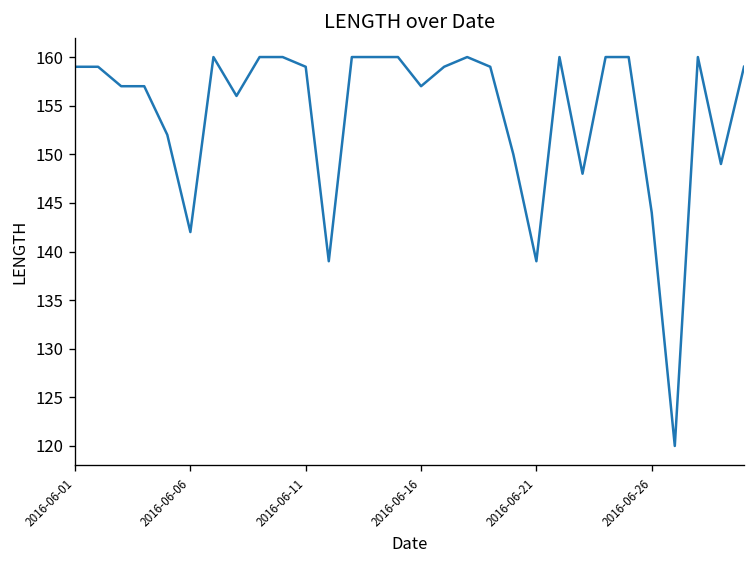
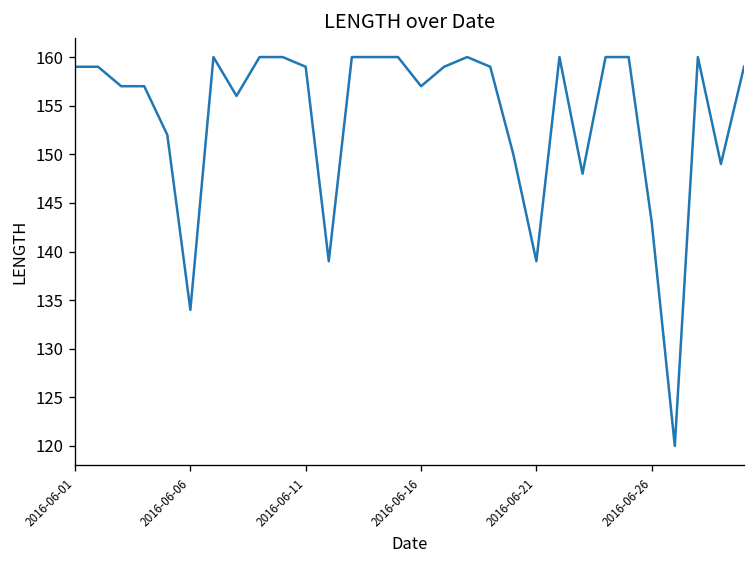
  {
    "2016-06-01": 159,
-   "2016-06-06": 142,
+   "2016-06-06": 134,
    "2016-06-11": 159,
    "2016-06-16": 157,
    "2016-06-21": 139,
-   "2016-06-26": 144
+   "2016-06-26": 143
  }
